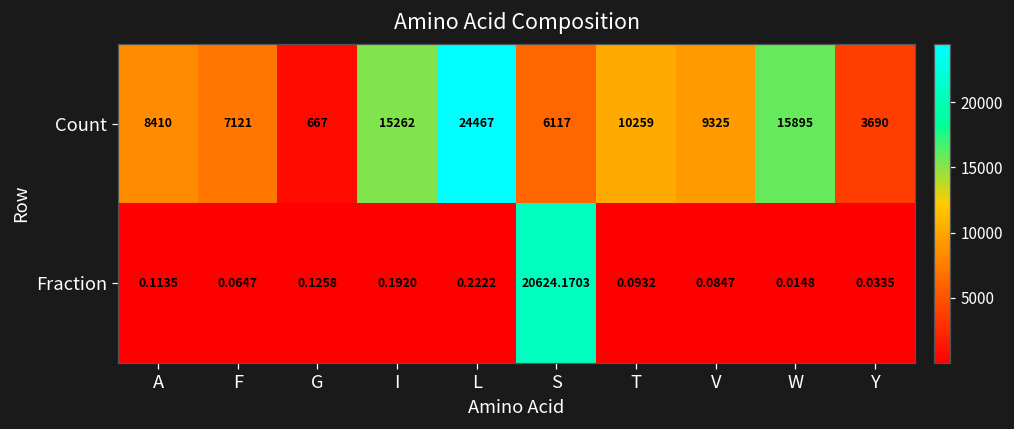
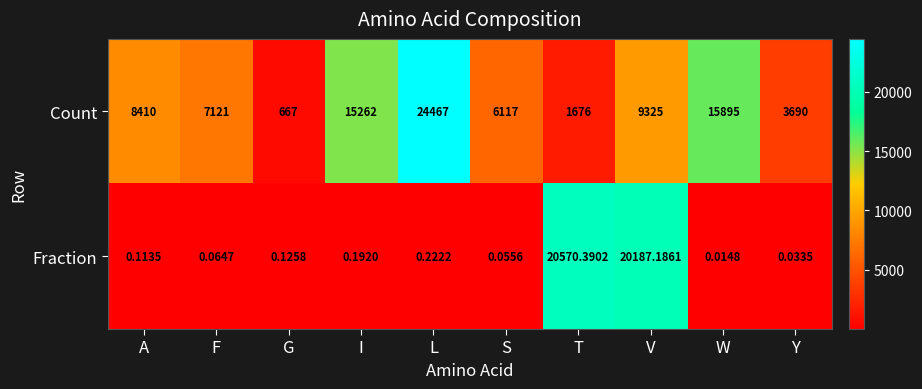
  {
    "Count": {
      "A": 8410,
      "F": 7121,
      "G": 667,
      "I": 15262,
      "L": 24467,
      "S": 6117,
-     "T": 10259,
+     "T": 1676,
      "V": 9325,
      "W": 15895,
      "Y": 3690
    },
    "Fraction": {
      "A": 0.1135,
      "F": 0.0647,
      "G": 0.1258,
      "I": 0.1920,
      "L": 0.2222,
-     "S": 20624.1703,
-     "T": 0.0932,
-     "V": 0.0847,
+     "S": 0.0556,
+     "T": 20570.3902,
+     "V": 20187.1861,
      "W": 0.0148,
      "Y": 0.0335
    }
  }
